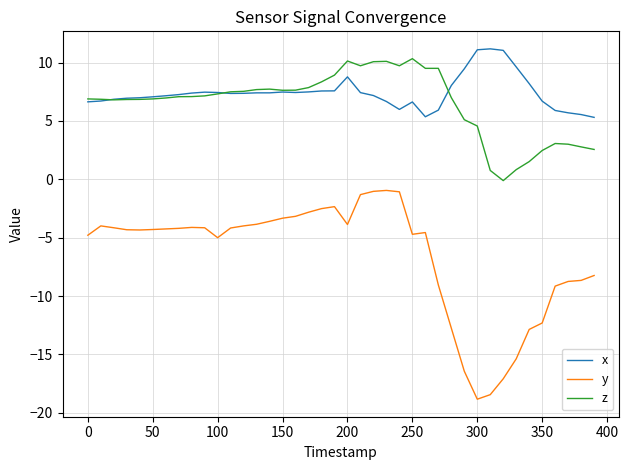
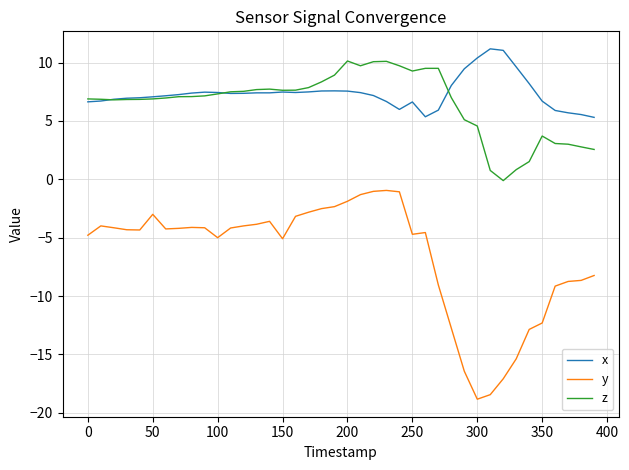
  {
    "x": {
      "0": 6.6,
-     "200": 8.8,
+     "200": 7.6,
      "250": 6.6,
-     "300": 11.1,
+     "300": 10.4,
      "350": 6.7
    },
    "y": {
      "0": -4.8,
-     "50": -4.3,
+     "50": -3.0,
      "100": -5.0,
-     "150": -3.3,
-     "200": -3.9,
+     "150": -5.1,
+     "200": -1.9,
      "250": -4.7,
      "300": -18.8,
      "350": -12.3
    },
    "z": {
      "0": 6.9,
      "200": 10.1,
-     "250": 10.3,
+     "250": 9.3,
      "300": 4.6,
-     "350": 2.5
+     "350": 3.7
    }
  }
